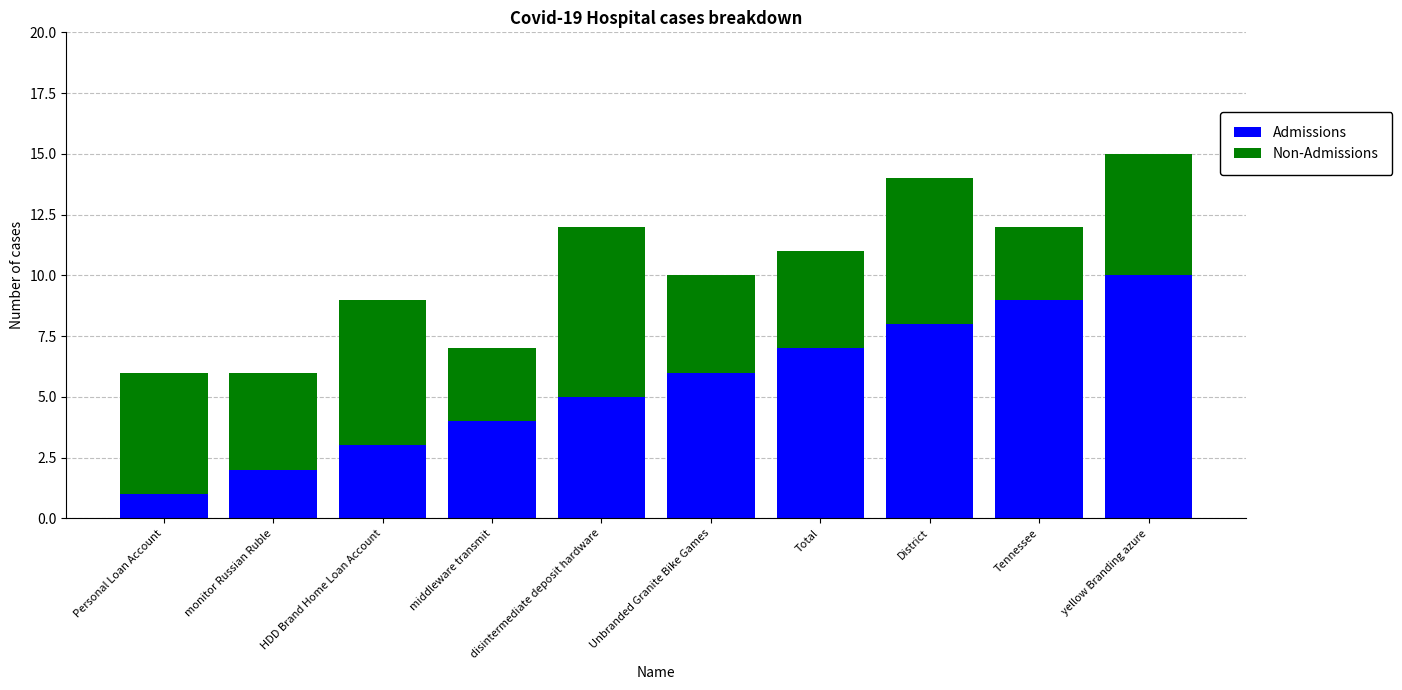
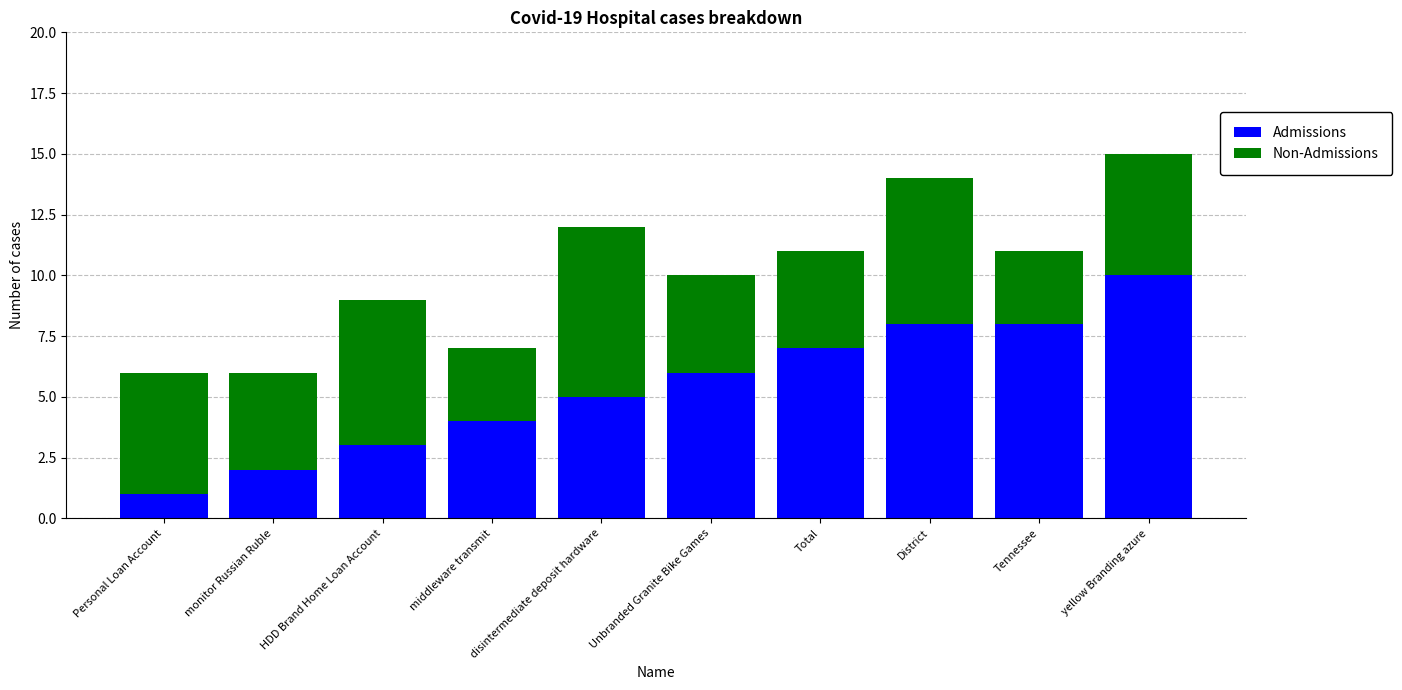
  {
    "Admissions": {
      "Personal Loan Account": 1,
      "monitor Russian Ruble": 2,
      "HDD Brand Home Loan Account": 3,
      "middleware transmit": 4,
      "disintermediate deposit hardware": 5,
      "Unbranded Granite Bike Games": 6,
      "Total": 7,
      "District": 8,
-     "Tennessee": 9,
+     "Tennessee": 8,
      "yellow Branding azure": 10
    },
    "Non-Admissions": {
      "Personal Loan Account": 5,
      "monitor Russian Ruble": 4,
      "HDD Brand Home Loan Account": 6,
      "middleware transmit": 3,
      "disintermediate deposit hardware": 7,
      "Unbranded Granite Bike Games": 4,
      "Total": 4,
      "District": 6,
      "Tennessee": 3,
      "yellow Branding azure": 5
    }
  }
